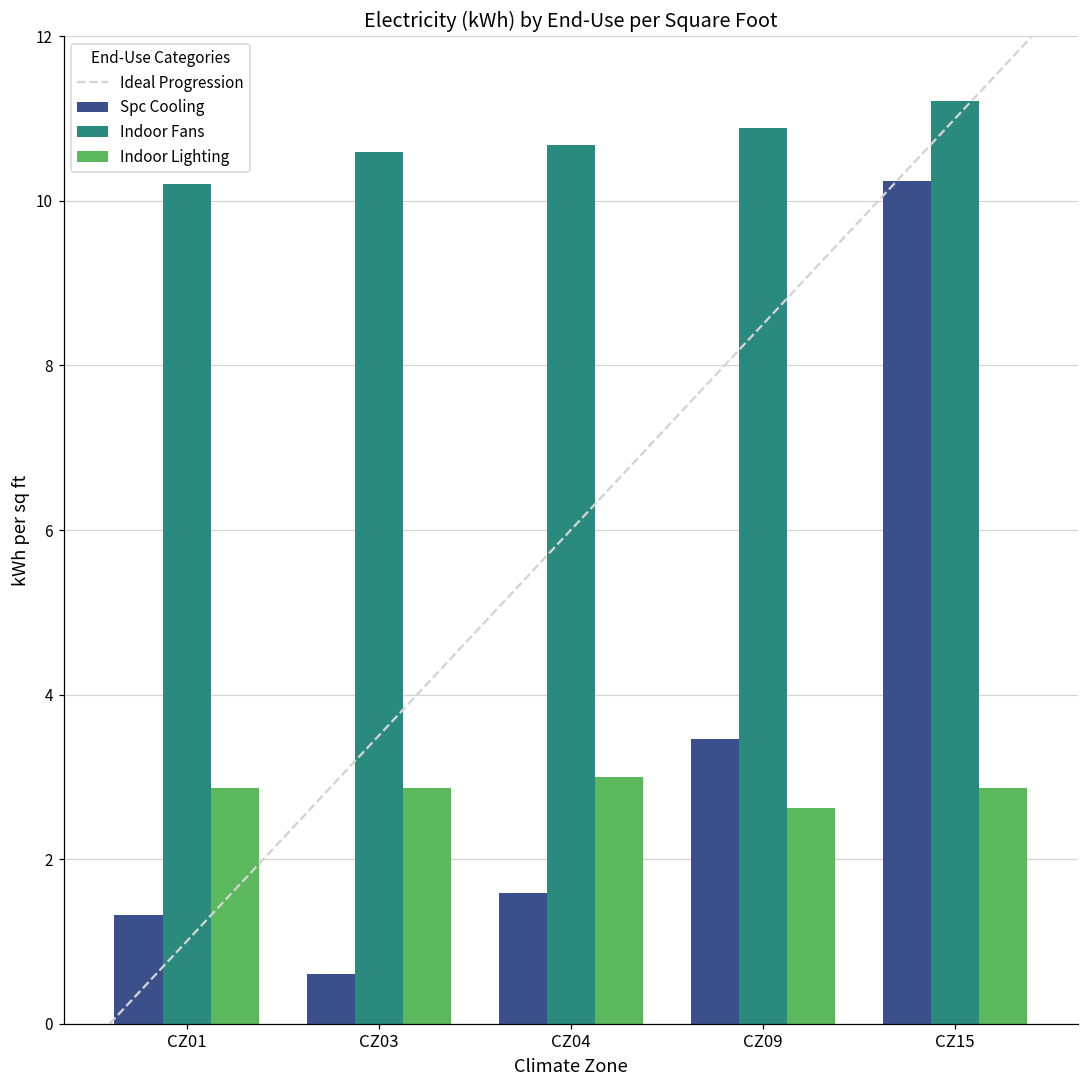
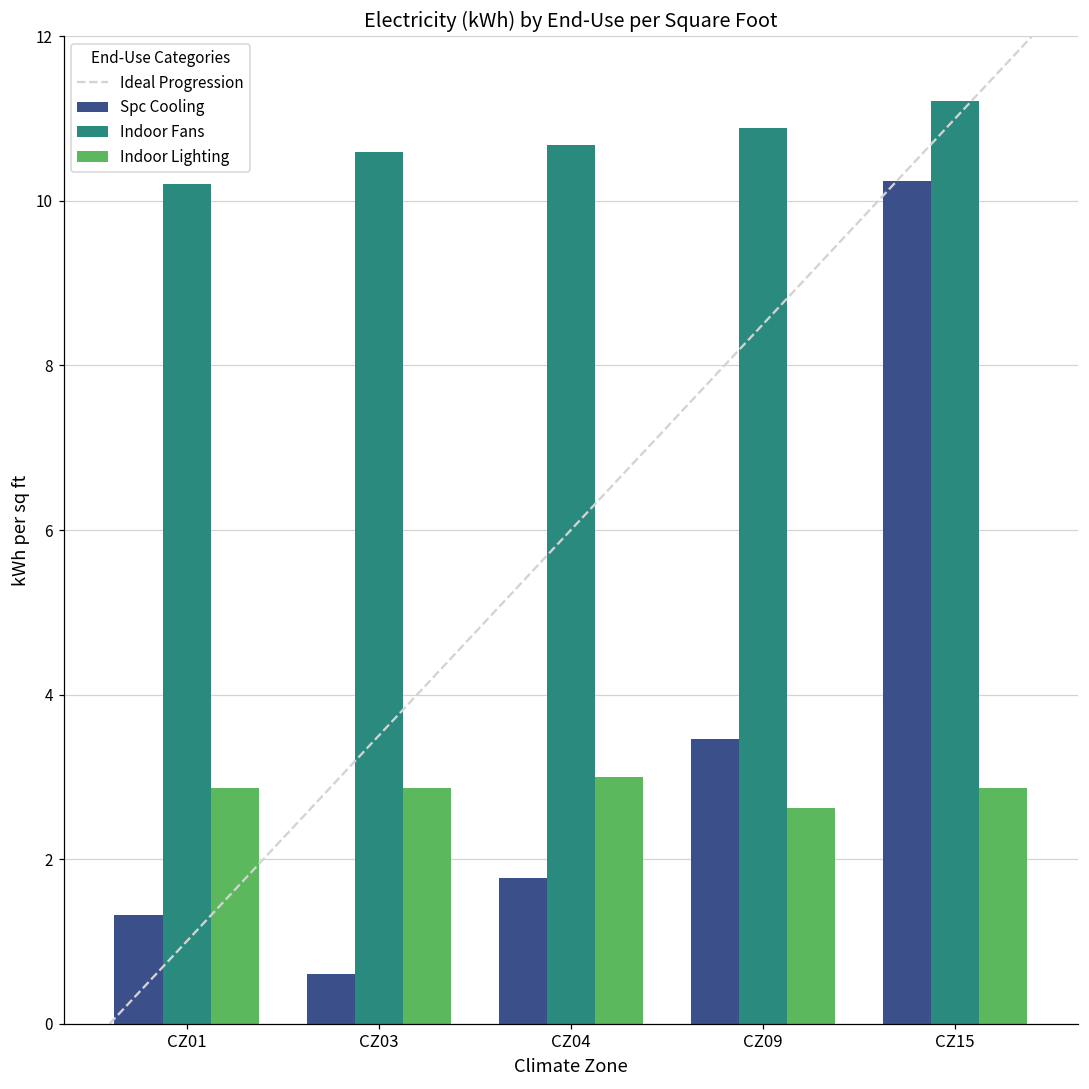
  {
    "Spc Cooling": {
      "CZ01": 1.3,
      "CZ03": 0.6,
-     "CZ04": 1.6,
+     "CZ04": 1.8,
      "CZ09": 3.5,
      "CZ15": 10.2
    },
    "Indoor Fans": {
      "CZ01": 10.2,
      "CZ03": 10.6,
      "CZ04": 10.7,
      "CZ09": 10.9,
      "CZ15": 11.2
    },
    "Indoor Lighting": {
      "CZ01": 2.9,
      "CZ03": 2.9,
      "CZ04": 3.0,
      "CZ09": 2.6,
      "CZ15": 2.9
    }
  }
